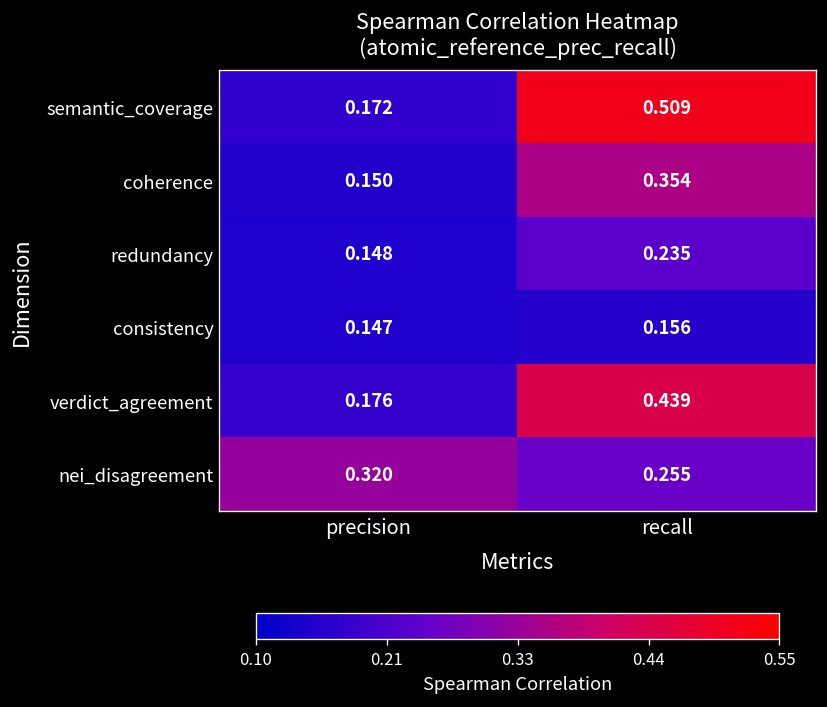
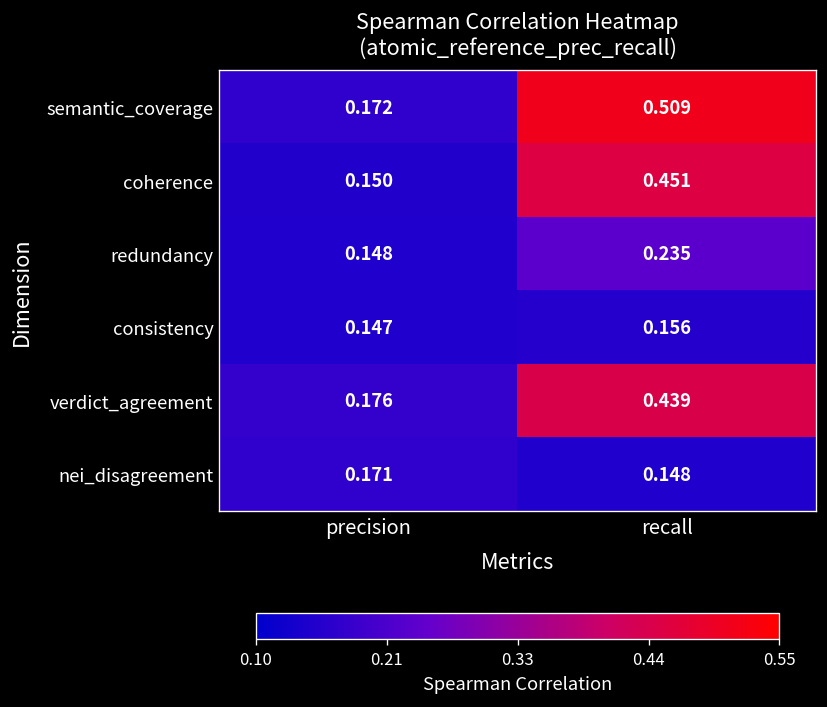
  {
    "semantic_coverage": {
      "precision": 0.172,
      "recall": 0.509
    },
    "coherence": {
      "precision": 0.150,
-     "recall": 0.354
+     "recall": 0.451
    },
    "redundancy": {
      "precision": 0.148,
      "recall": 0.235
    },
    "consistency": {
      "precision": 0.147,
      "recall": 0.156
    },
    "verdict_agreement": {
      "precision": 0.176,
      "recall": 0.439
    },
    "nei_disagreement": {
-     "precision": 0.320,
-     "recall": 0.255
+     "precision": 0.171,
+     "recall": 0.148
    }
  }
